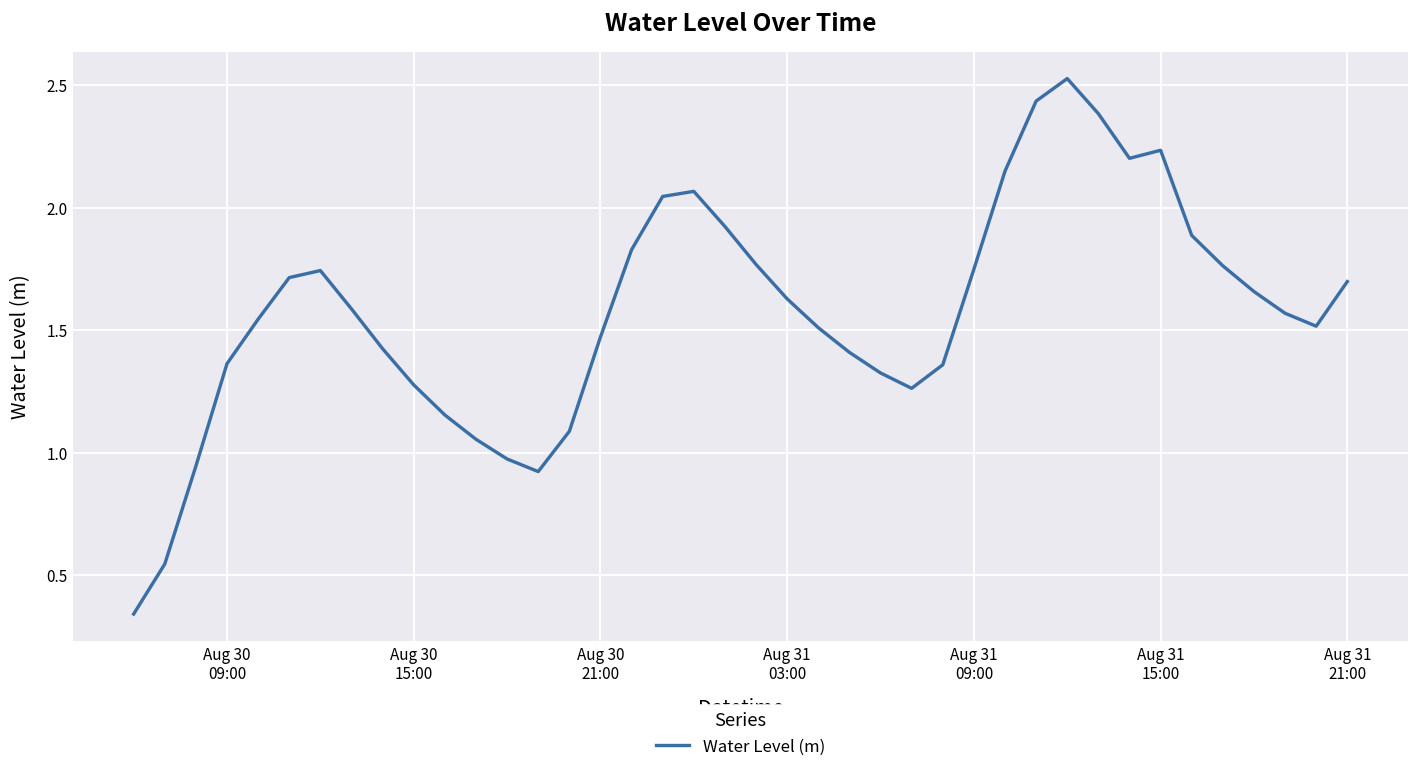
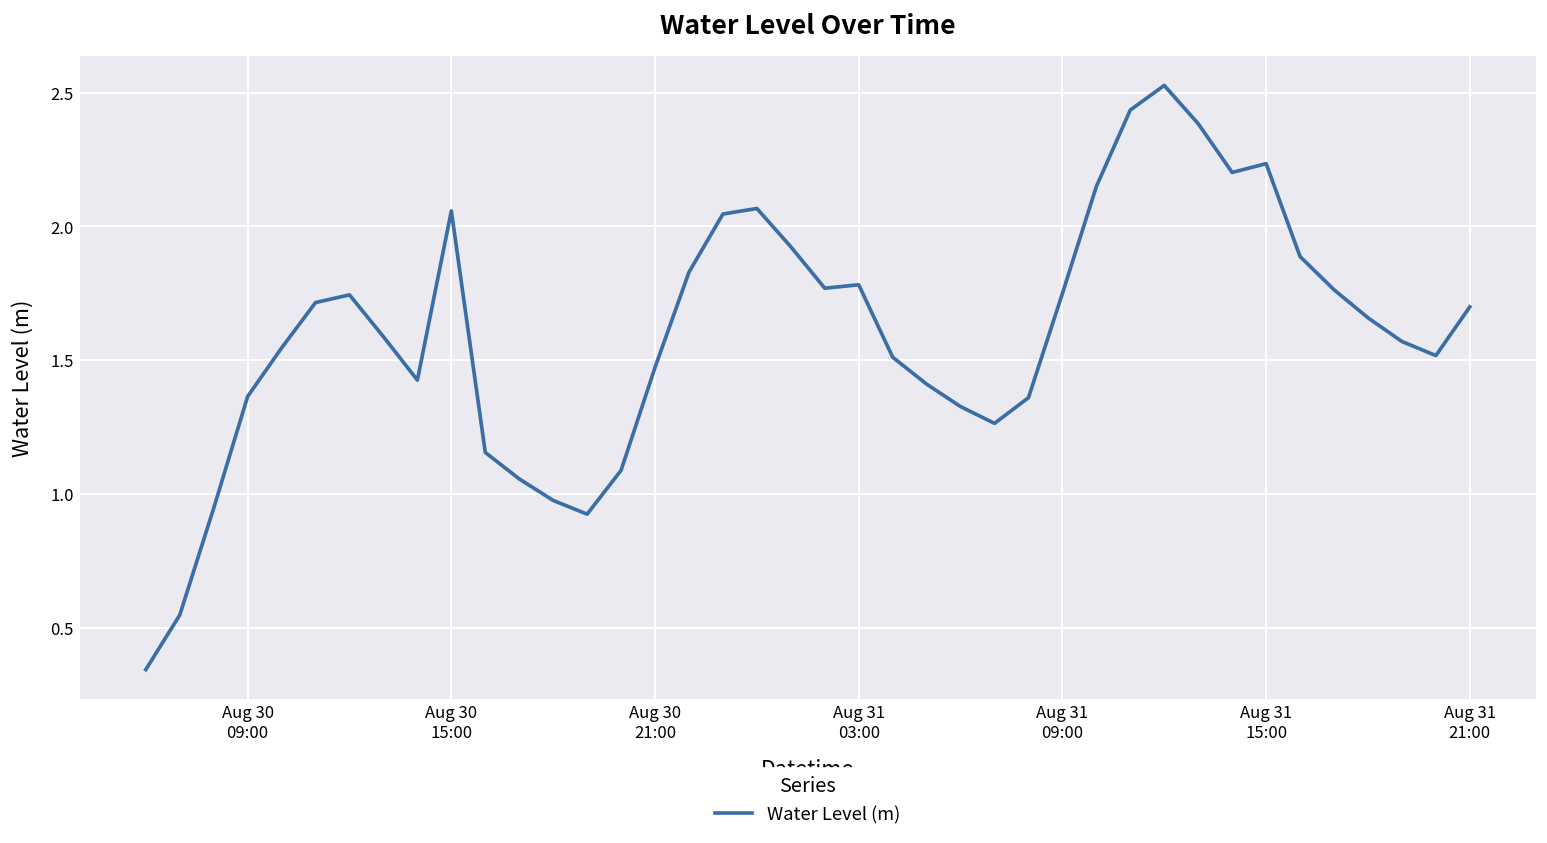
  {
    "Aug 30 09:00": 1.36,
-   "Aug 30 15:00": 1.28,
+   "Aug 30 15:00": 2.06,
    "Aug 30 21:00": 1.47,
-   "Aug 31 03:00": 1.63,
+   "Aug 31 03:00": 1.78,
    "Aug 31 09:00": 1.75,
    "Aug 31 15:00": 2.23,
    "Aug 31 21:00": 1.70
  }
